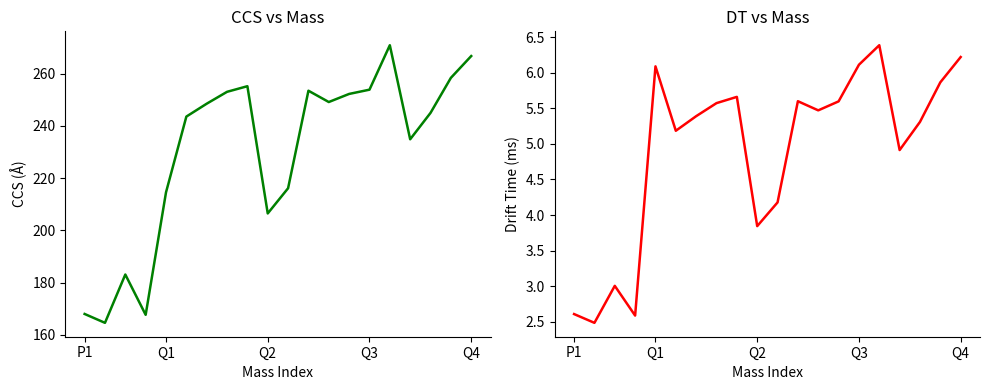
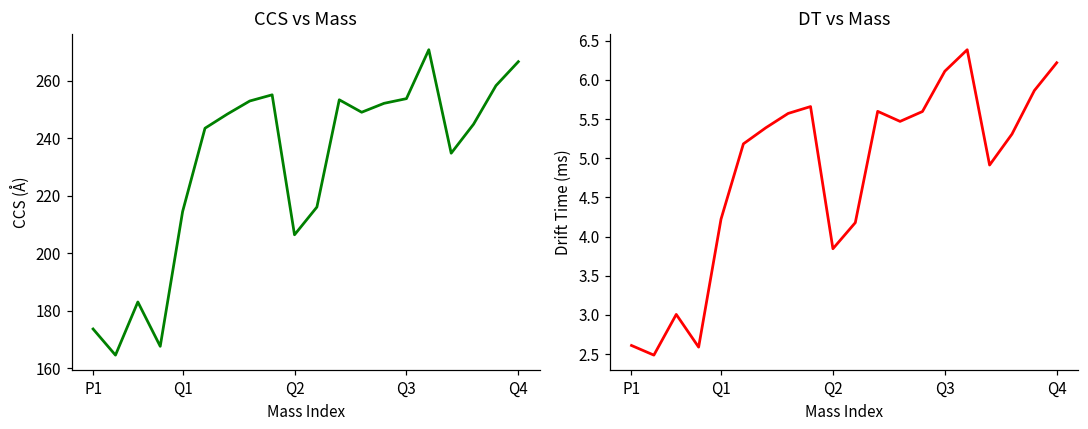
  {
    "CCS vs Mass": {
-     "P1": 168,
+     "P1": 174,
      "Q1": 215,
      "Q2": 206,
      "Q3": 254,
      "Q4": 267
    },
    "DT vs Mass": {
      "P1": 2.6,
-     "Q1": 6.1,
+     "Q1": 4.2,
      "Q2": 3.8,
      "Q3": 6.1,
      "Q4": 6.2
    }
  }
